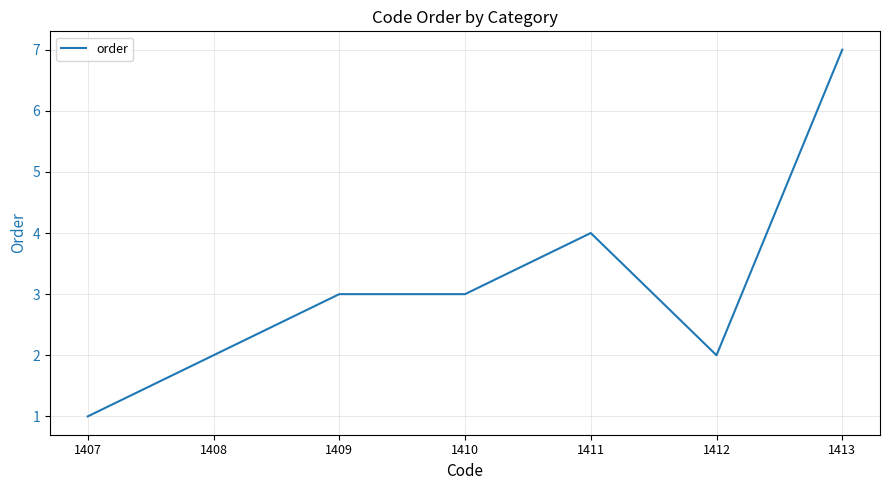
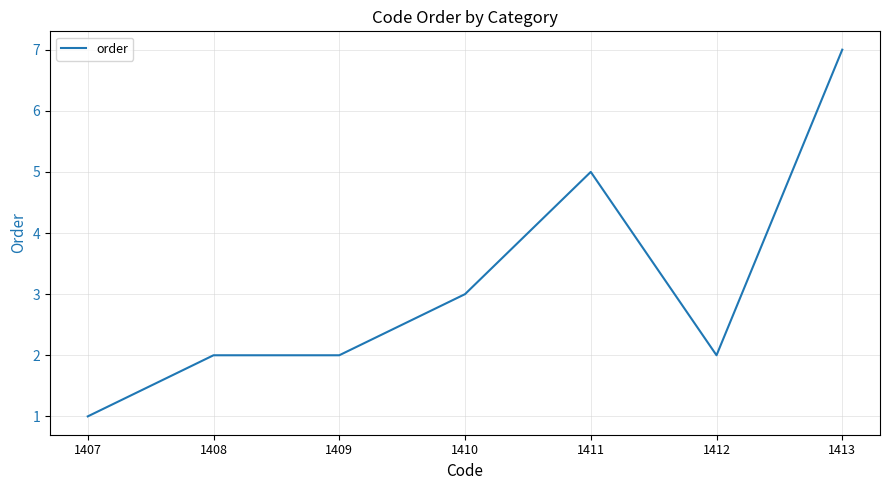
  {
    "1407": 1,
    "1408": 2,
-   "1409": 3,
+   "1409": 2,
    "1410": 3,
-   "1411": 4,
+   "1411": 5,
    "1412": 2,
    "1413": 7
  }
